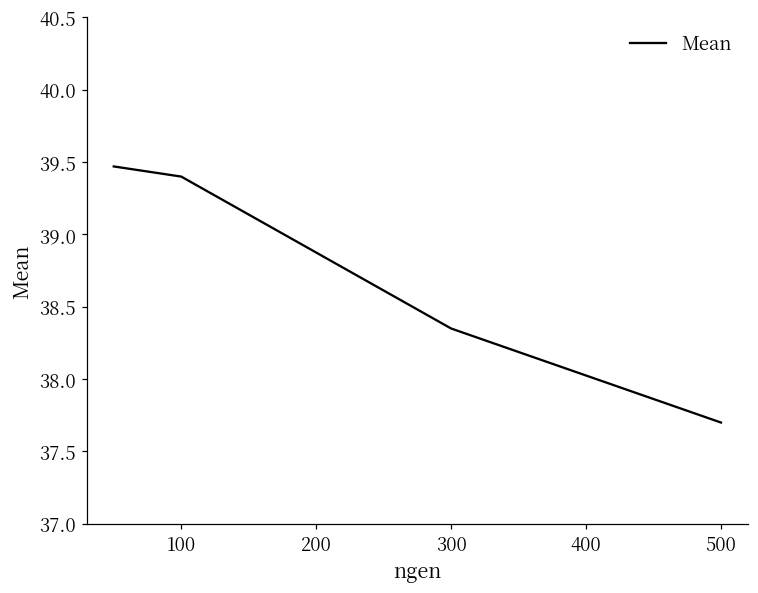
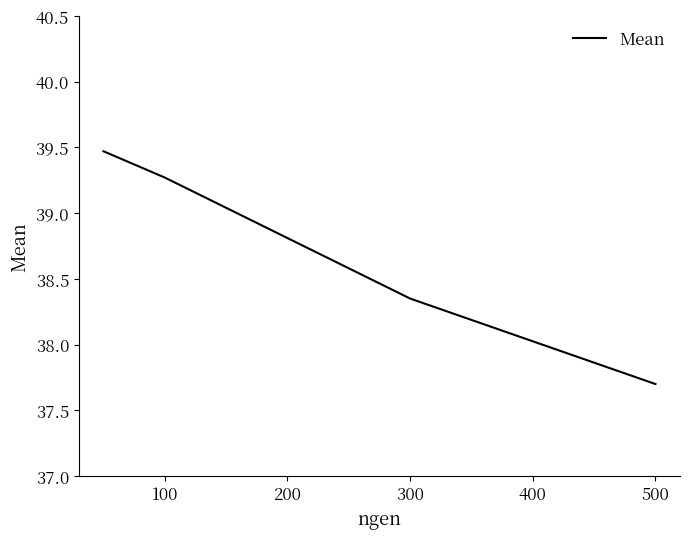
  {
-   "100": 39.40,
+   "100": 39.27,
    "300": 38.35,
    "500": 37.70
  }
